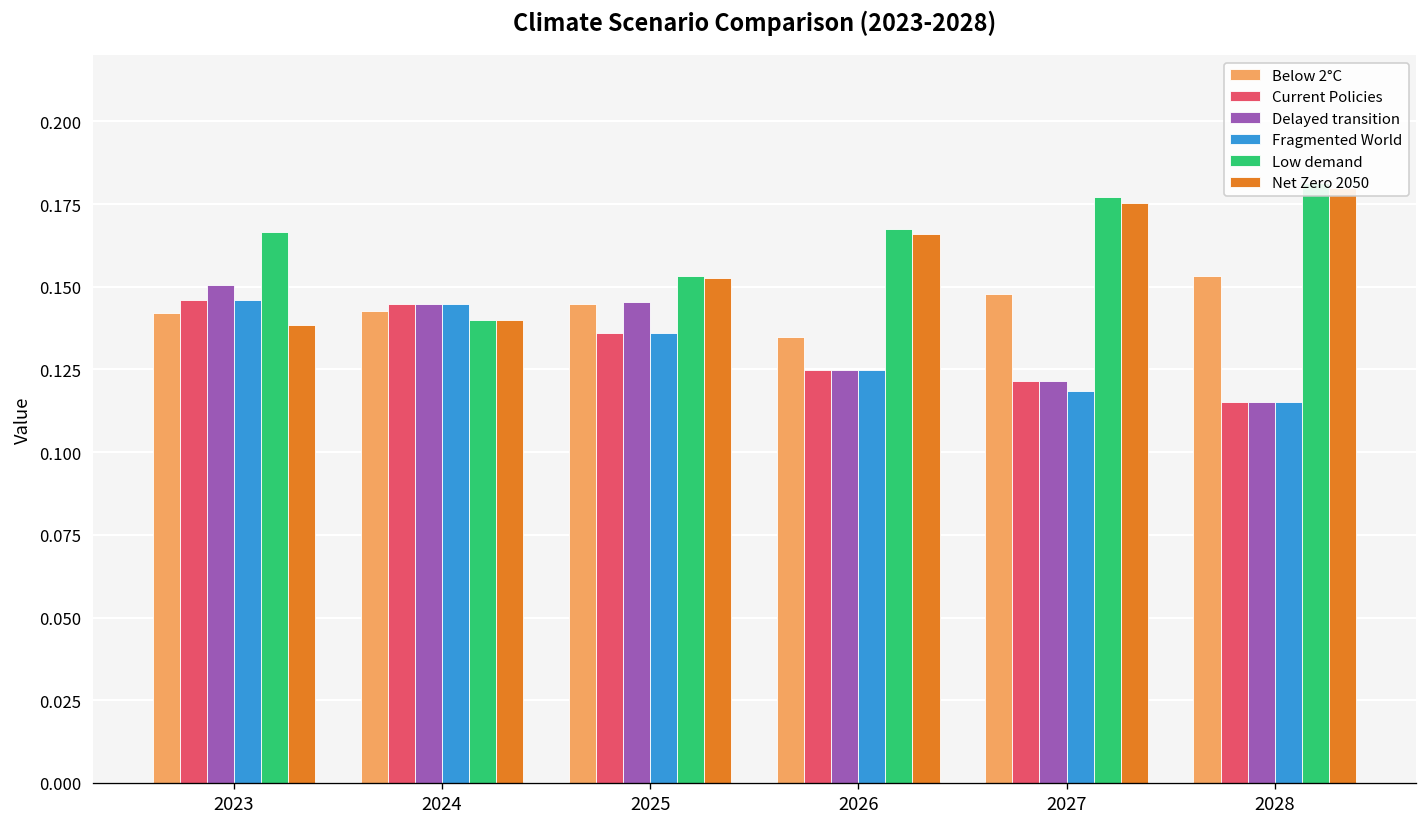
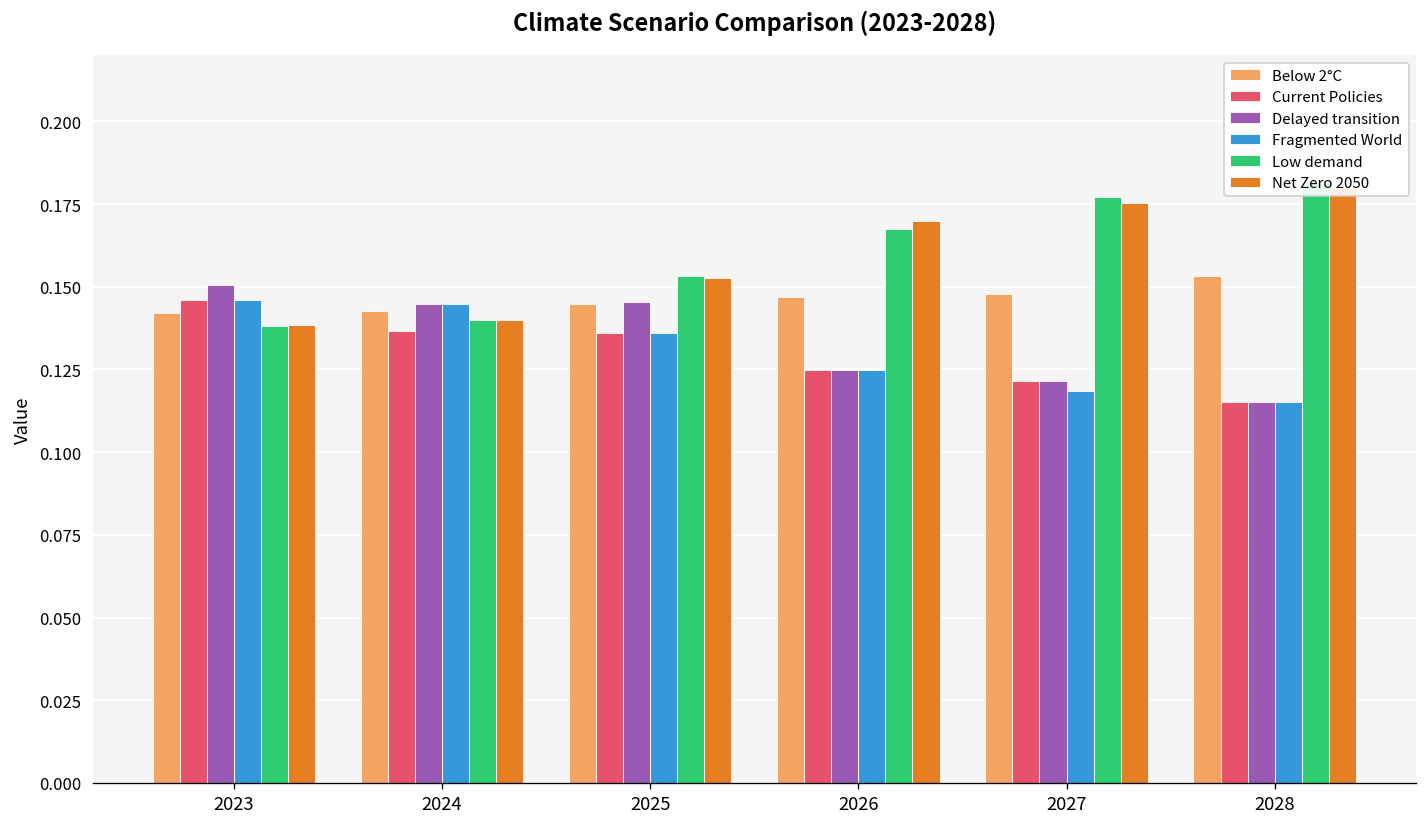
  {
    "Below 2°C": {
      "2023": 0.142,
      "2024": 0.143,
      "2025": 0.145,
-     "2026": 0.135,
+     "2026": 0.147,
      "2027": 0.148,
      "2028": 0.153
    },
    "Current Policies": {
      "2023": 0.146,
-     "2024": 0.145,
+     "2024": 0.136,
      "2025": 0.136,
      "2026": 0.125,
      "2027": 0.121,
      "2028": 0.115
    },
    "Delayed transition": {
      "2023": 0.150,
      "2024": 0.145,
      "2025": 0.145,
      "2026": 0.125,
      "2027": 0.121,
      "2028": 0.115
    },
    "Fragmented World": {
      "2023": 0.146,
      "2024": 0.145,
      "2025": 0.136,
      "2026": 0.125,
      "2027": 0.118,
      "2028": 0.115
    },
    "Low demand": {
-     "2023": 0.166,
+     "2023": 0.138,
      "2024": 0.140,
      "2025": 0.153,
      "2026": 0.168,
      "2027": 0.177
    },
    "Net Zero 2050": {
      "2023": 0.138,
      "2024": 0.140,
      "2025": 0.153,
-     "2026": 0.166,
+     "2026": 0.170,
      "2027": 0.175
    }
  }
